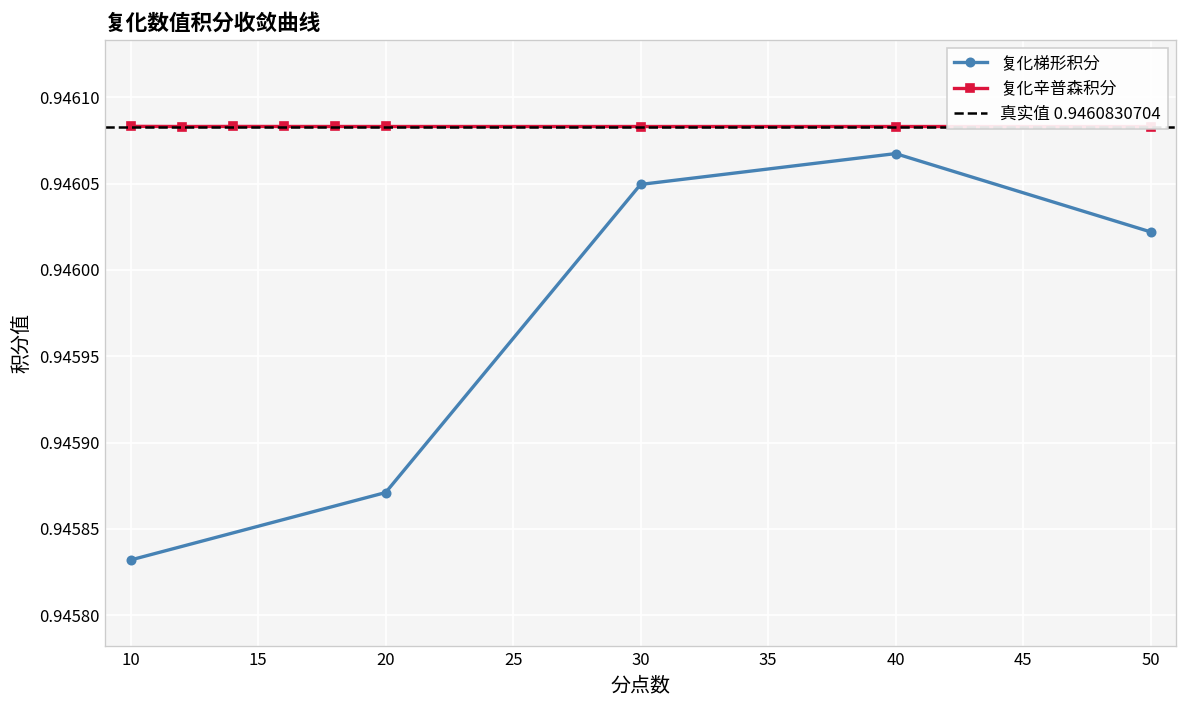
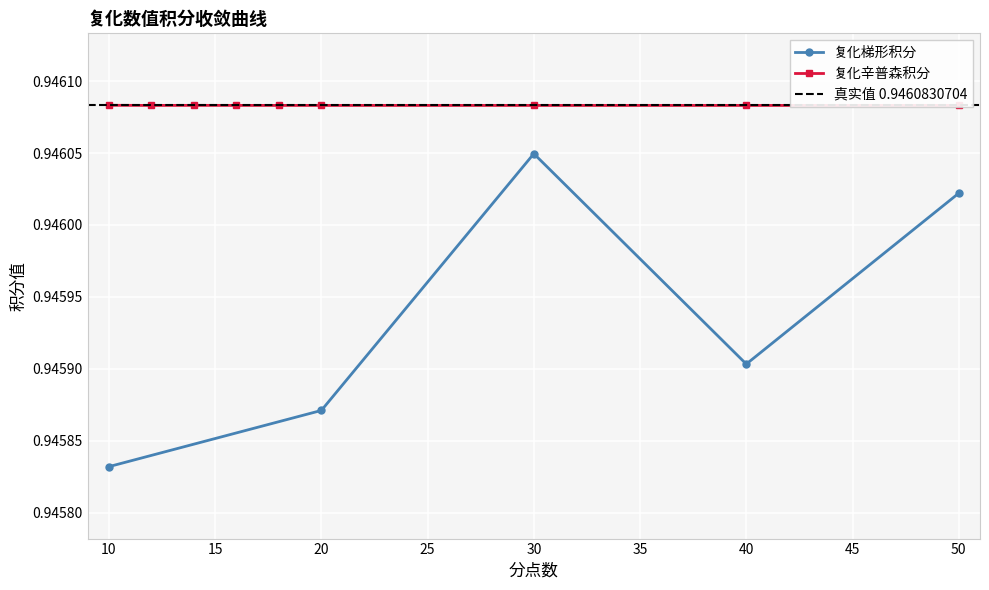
  {
    "复化梯形积分": {
      "10": 0.945832,
      "20": 0.945871,
      "30": 0.946050,
-     "40": 0.946067,
+     "40": 0.945903,
      "50": 0.946022
    },
    "复化辛普森积分": {
      "10": 0.946083,
      "20": 0.946083,
      "30": 0.946083,
      "40": 0.946083
    }
  }
